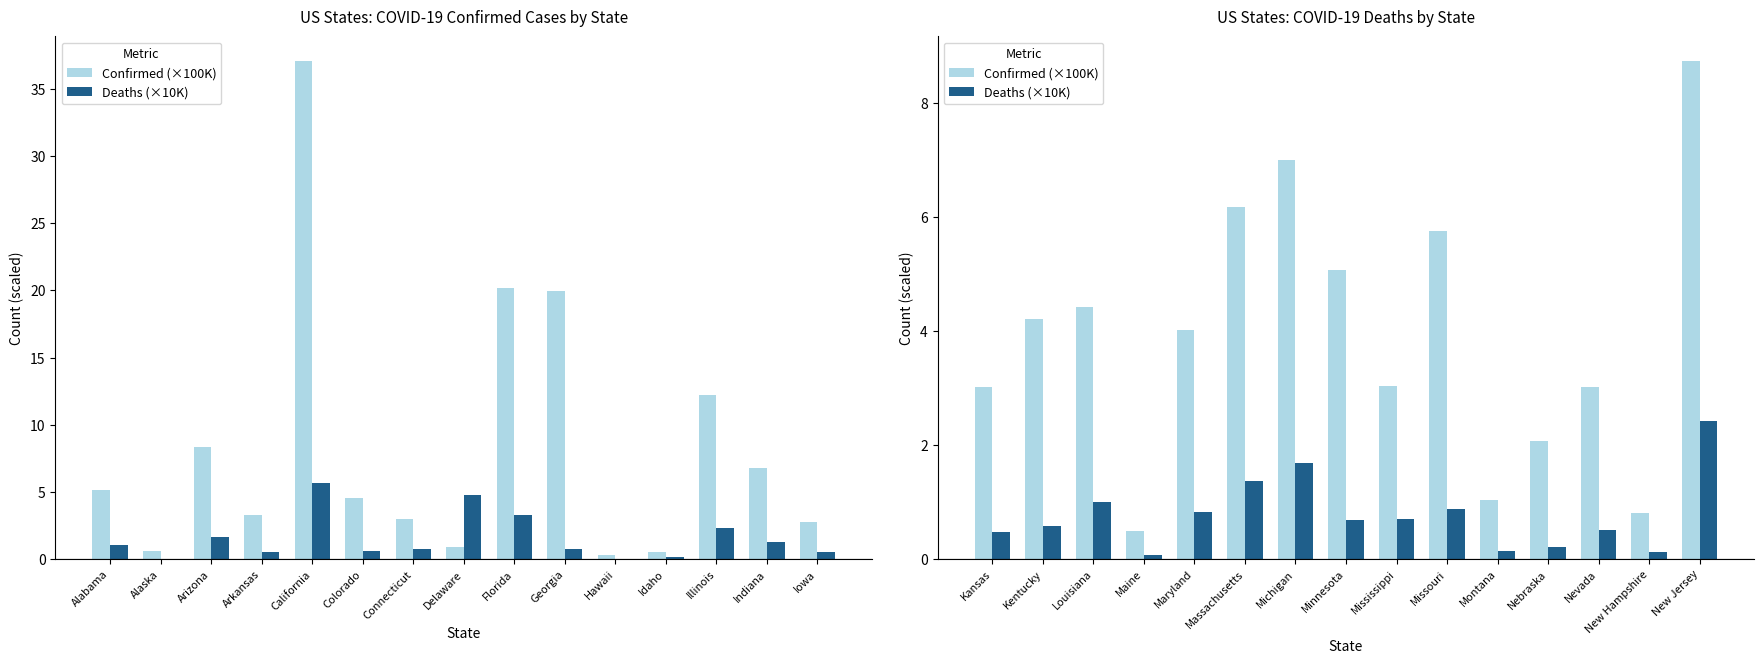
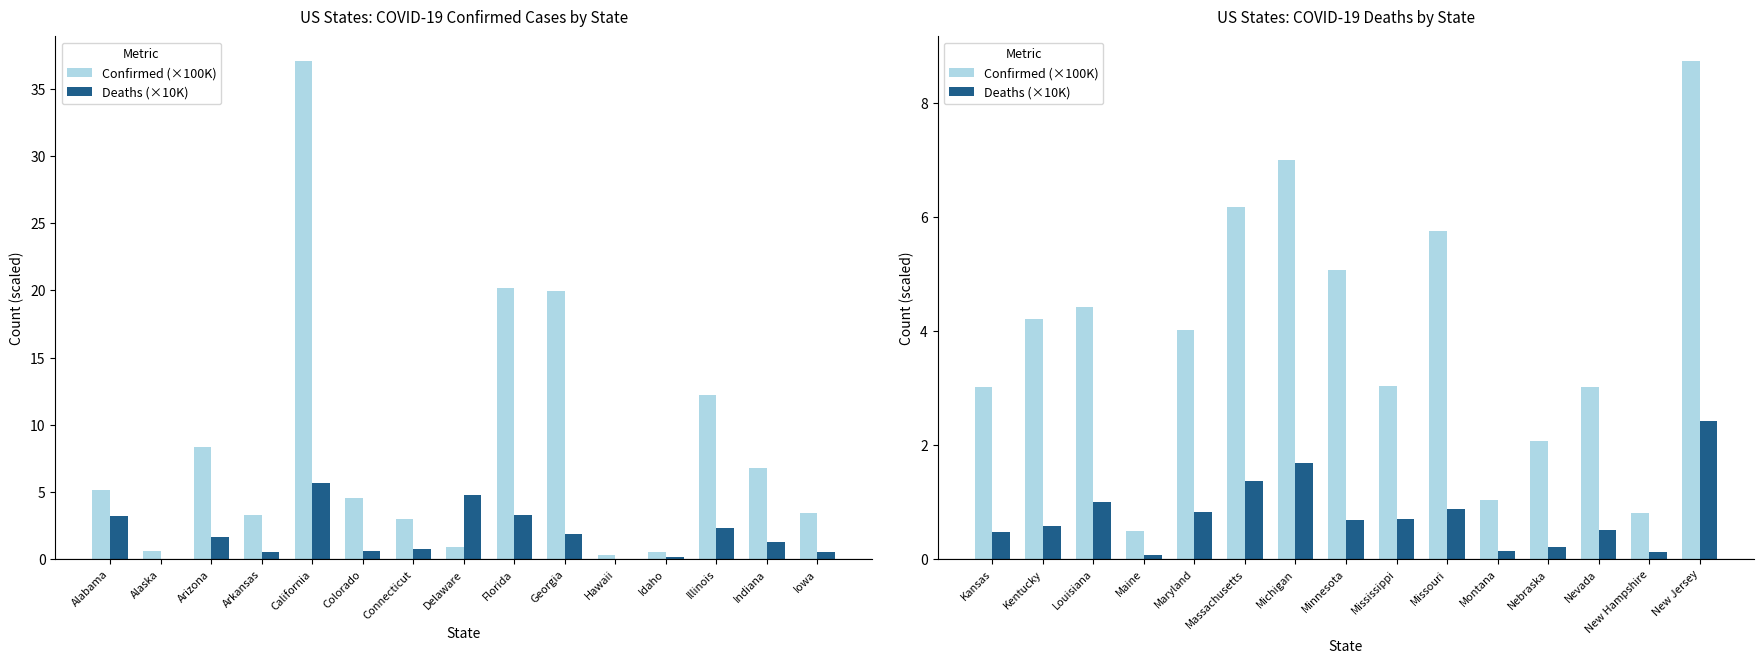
  {
    "US States: COVID-19 Confirmed Cases by State": {
      "Confirmed (×100K)": {
        "Alabama": 5.1,
        "Alaska": 0.6,
        "Arizona": 8.4,
        "Arkansas": 3.3,
        "California": 37.1,
        "Colorado": 4.5,
        "Connecticut": 3.0,
        "Delaware": 0.9,
        "Florida": 20.2,
        "Georgia": 20.0,
        "Hawaii": 0.3,
        "Idaho": 0.6,
        "Illinois": 12.2,
        "Indiana": 6.8,
-       "Iowa": 2.8
+       "Iowa": 3.5
      },
      "Deaths (×10K)": {
-       "Alabama": 1.0,
+       "Alabama": 3.2,
        "Arizona": 1.7,
        "Arkansas": 0.6,
        "California": 5.7,
        "Colorado": 0.6,
        "Connecticut": 0.8,
        "Delaware": 4.8,
        "Florida": 3.3,
-       "Georgia": 0.8,
+       "Georgia": 1.9,
        "Idaho": 0.2,
        "Illinois": 2.3,
        "Indiana": 1.3,
        "Iowa": 0.6
      }
    },
    "US States: COVID-19 Deaths by State": {
      "Confirmed (×100K)": {
        "Kansas": 3.0,
        "Kentucky": 4.2,
        "Louisiana": 4.4,
        "Maine": 0.5,
        "Maryland": 4.0,
        "Massachusetts": 6.2,
        "Michigan": 7.0,
        "Minnesota": 5.1,
        "Mississippi": 3.0,
        "Missouri": 5.8,
        "Montana": 1.0,
        "Nebraska": 2.1,
        "Nevada": 3.0,
        "New Hampshire": 0.8,
        "New Jersey": 8.7
      },
      "Deaths (×10K)": {
        "Kansas": 0.5,
        "Kentucky": 0.6,
        "Louisiana": 1.0,
        "Maine": 0.1,
        "Maryland": 0.8,
        "Massachusetts": 1.4,
        "Michigan": 1.7,
        "Minnesota": 0.7,
        "Mississippi": 0.7,
        "Missouri": 0.9,
        "Montana": 0.1,
        "Nebraska": 0.2,
        "Nevada": 0.5,
        "New Hampshire": 0.1,
        "New Jersey": 2.4
      }
    }
  }
